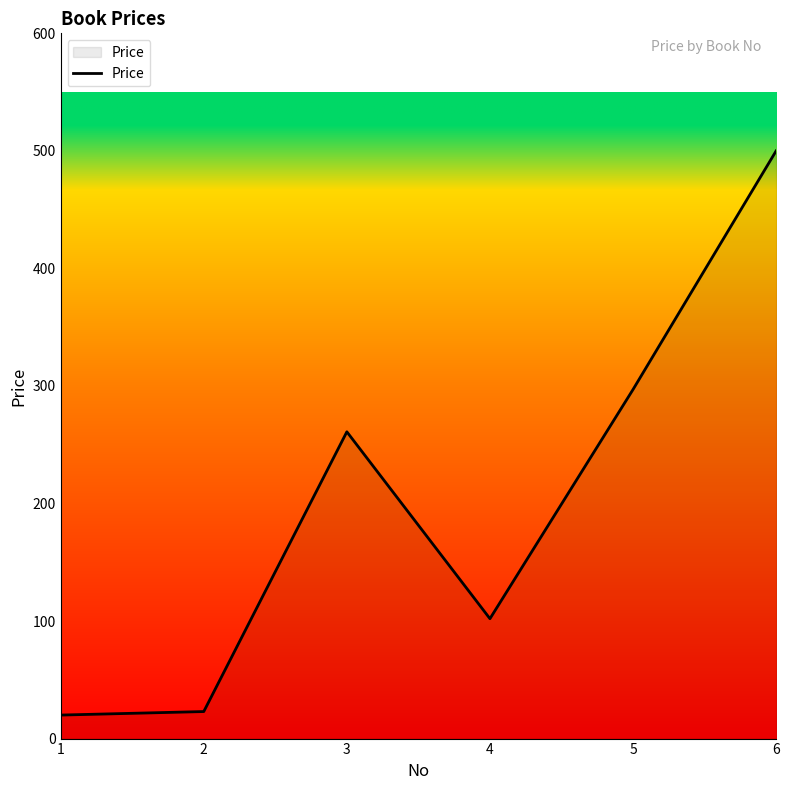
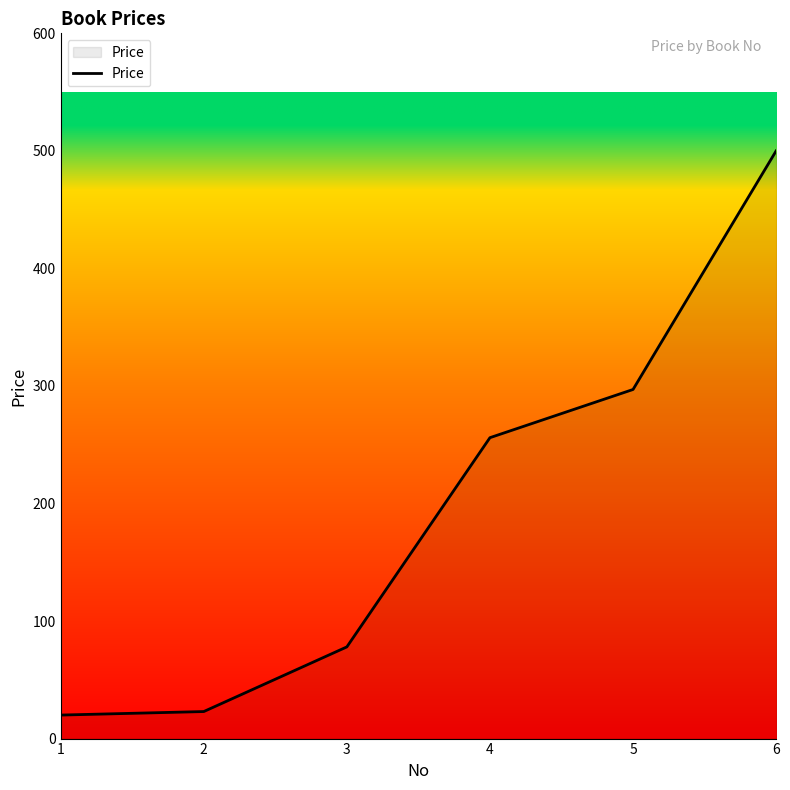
  {
    "1": 20,
    "2": 23,
-   "3": 261,
-   "4": 102,
+   "3": 78,
+   "4": 256,
    "5": 297,
    "6": 500
  }
